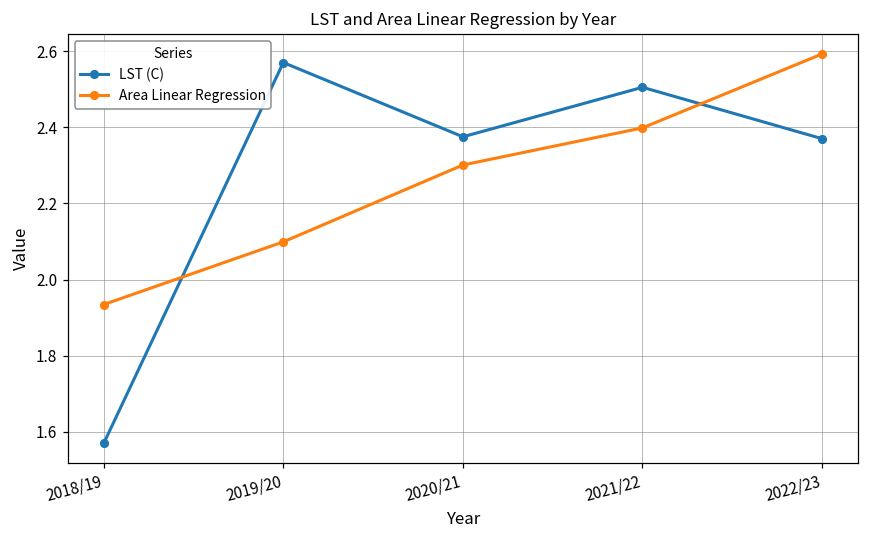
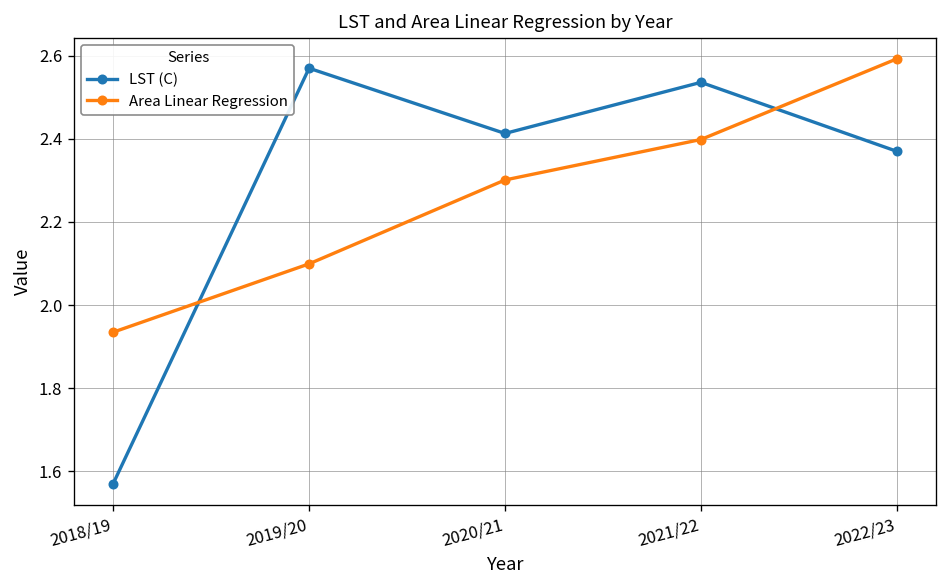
  {
    "LST (C)": {
      "2018/19": 1.57,
      "2019/20": 2.57,
-     "2020/21": 2.38,
-     "2021/22": 2.51,
+     "2020/21": 2.41,
+     "2021/22": 2.54,
      "2022/23": 2.37
    },
    "Area Linear Regression": {
      "2018/19": 1.93,
      "2019/20": 2.10,
      "2020/21": 2.30,
      "2021/22": 2.40,
      "2022/23": 2.59
    }
  }
